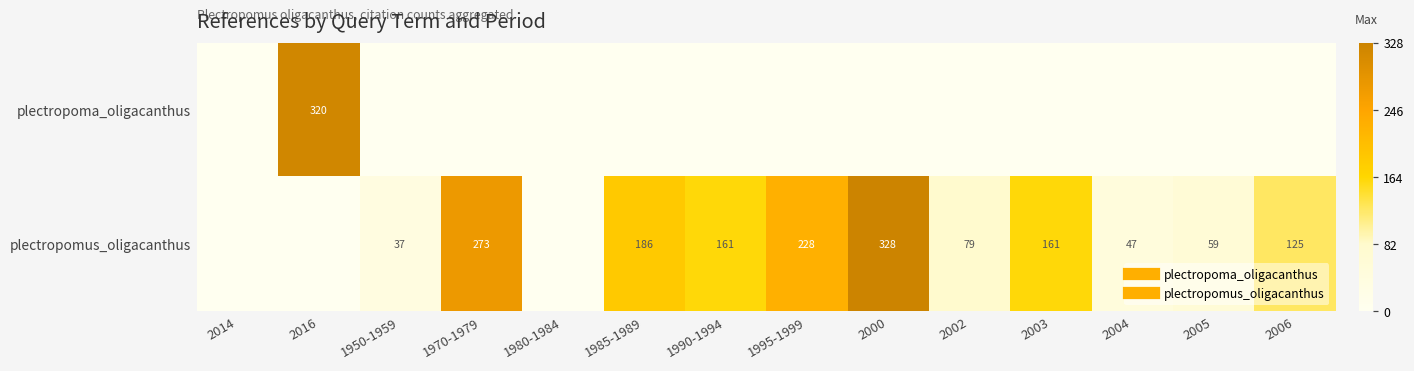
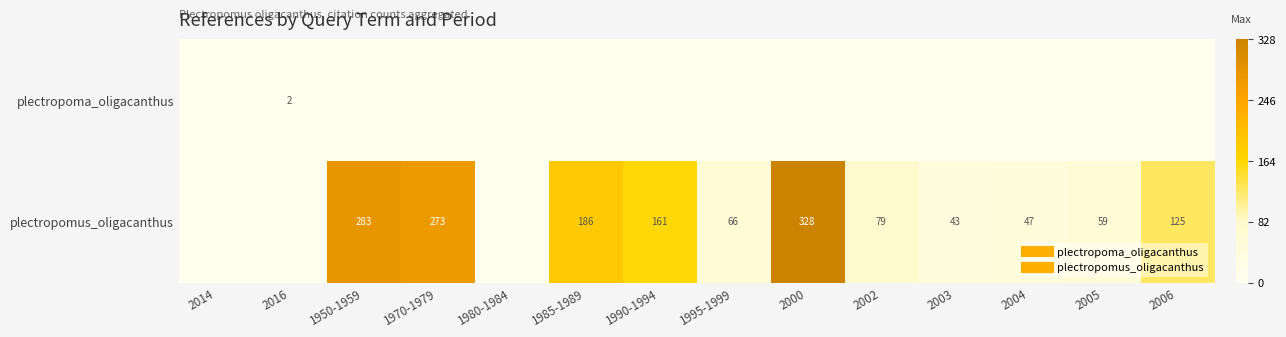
  {
    "plectropoma_oligacanthus": {
-     "2016": 320
+     "2016": 2
    },
    "plectropomus_oligacanthus": {
-     "1950-1959": 37,
+     "1950-1959": 283,
      "1970-1979": 273,
      "1985-1989": 186,
      "1990-1994": 161,
-     "1995-1999": 228,
+     "1995-1999": 66,
      "2000": 328,
      "2002": 79,
-     "2003": 161,
+     "2003": 43,
      "2004": 47,
      "2005": 59,
      "2006": 125
    }
  }
